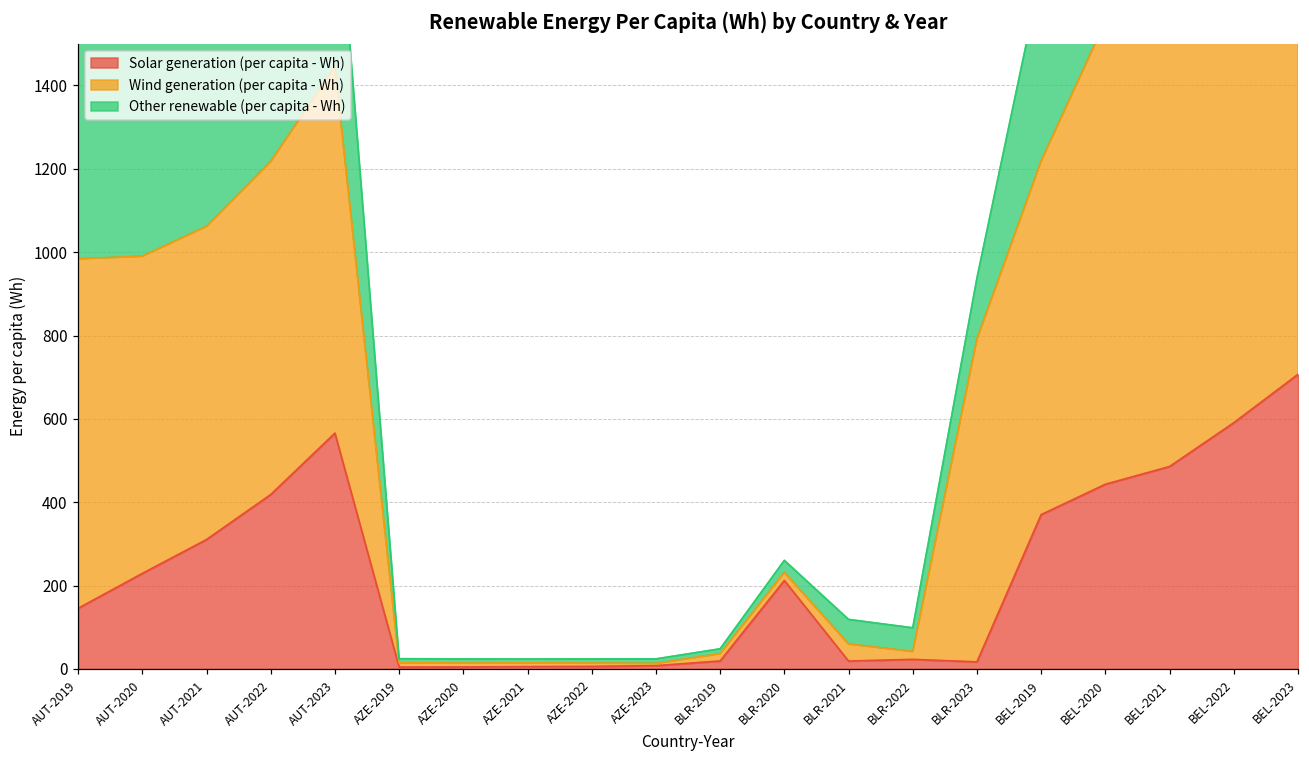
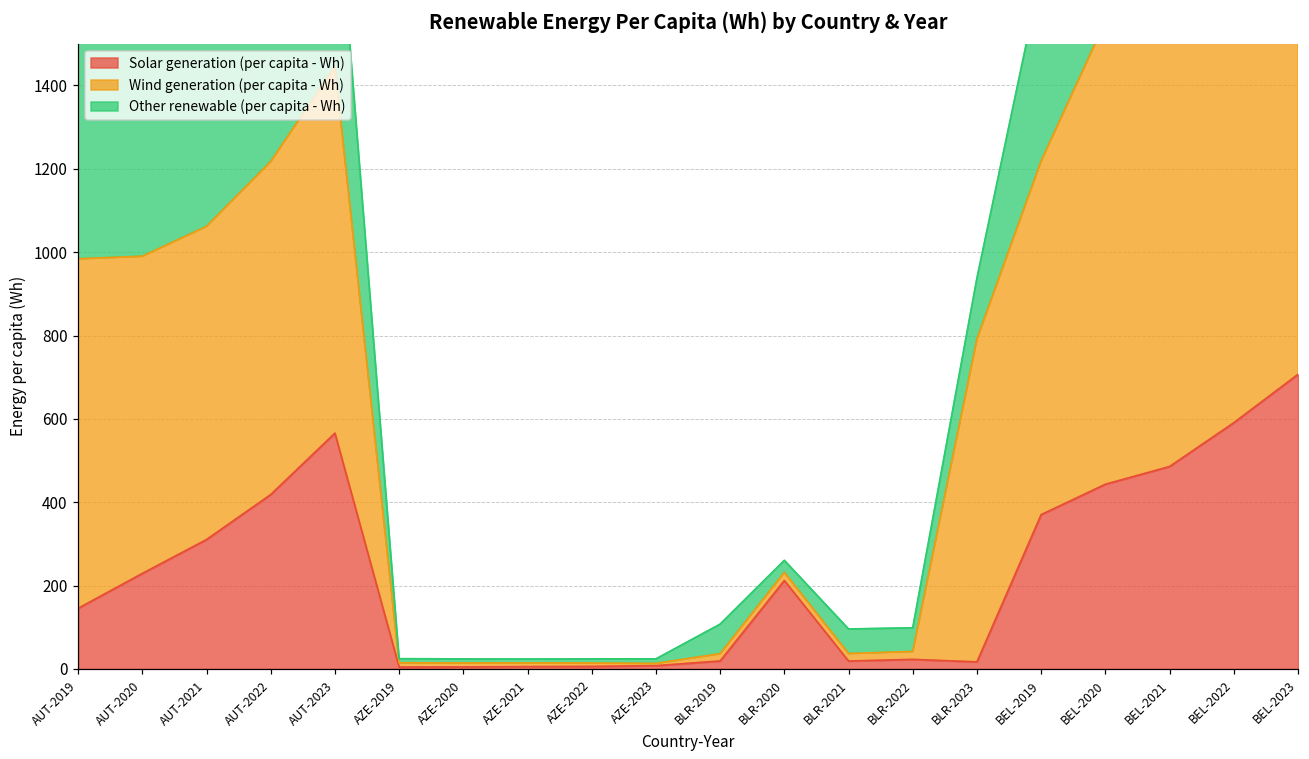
  {
    "Solar generation (per capita - Wh)": {
      "AUT-2019": 150,
      "AUT-2020": 230,
      "AUT-2021": 310,
      "AUT-2022": 420,
      "AUT-2023": 570,
      "AZE-2019": 0,
      "AZE-2020": 0,
      "AZE-2021": 10,
      "AZE-2022": 10,
      "BLR-2019": 20,
      "BLR-2020": 210,
      "BLR-2021": 20,
      "BLR-2022": 20,
      "BLR-2023": 20,
      "BEL-2019": 370,
      "BEL-2020": 440,
      "BEL-2021": 490,
      "BEL-2022": 590,
      "BEL-2023": 710
    },
    "Wind generation (per capita - Wh)": {
      "AUT-2019": 840,
      "AUT-2020": 760,
      "AUT-2021": 750,
      "AUT-2022": 800,
      "AZE-2019": 10,
      "AZE-2020": 10,
      "AZE-2021": 10,
      "AZE-2022": 10,
      "BLR-2019": 20,
      "BLR-2020": 20,
-     "BLR-2021": 40,
+     "BLR-2021": 20,
      "BLR-2022": 20,
      "BLR-2023": 780,
      "BEL-2019": 850
    },
    "Other renewable (per capita - Wh)": {
      "AZE-2019": 10,
      "AZE-2020": 10,
      "AZE-2021": 10,
      "AZE-2022": 10,
      "AZE-2023": 10,
-     "BLR-2019": 10,
+     "BLR-2019": 70,
      "BLR-2020": 30,
      "BLR-2021": 60,
      "BLR-2022": 60,
      "BLR-2023": 150
    }
  }
